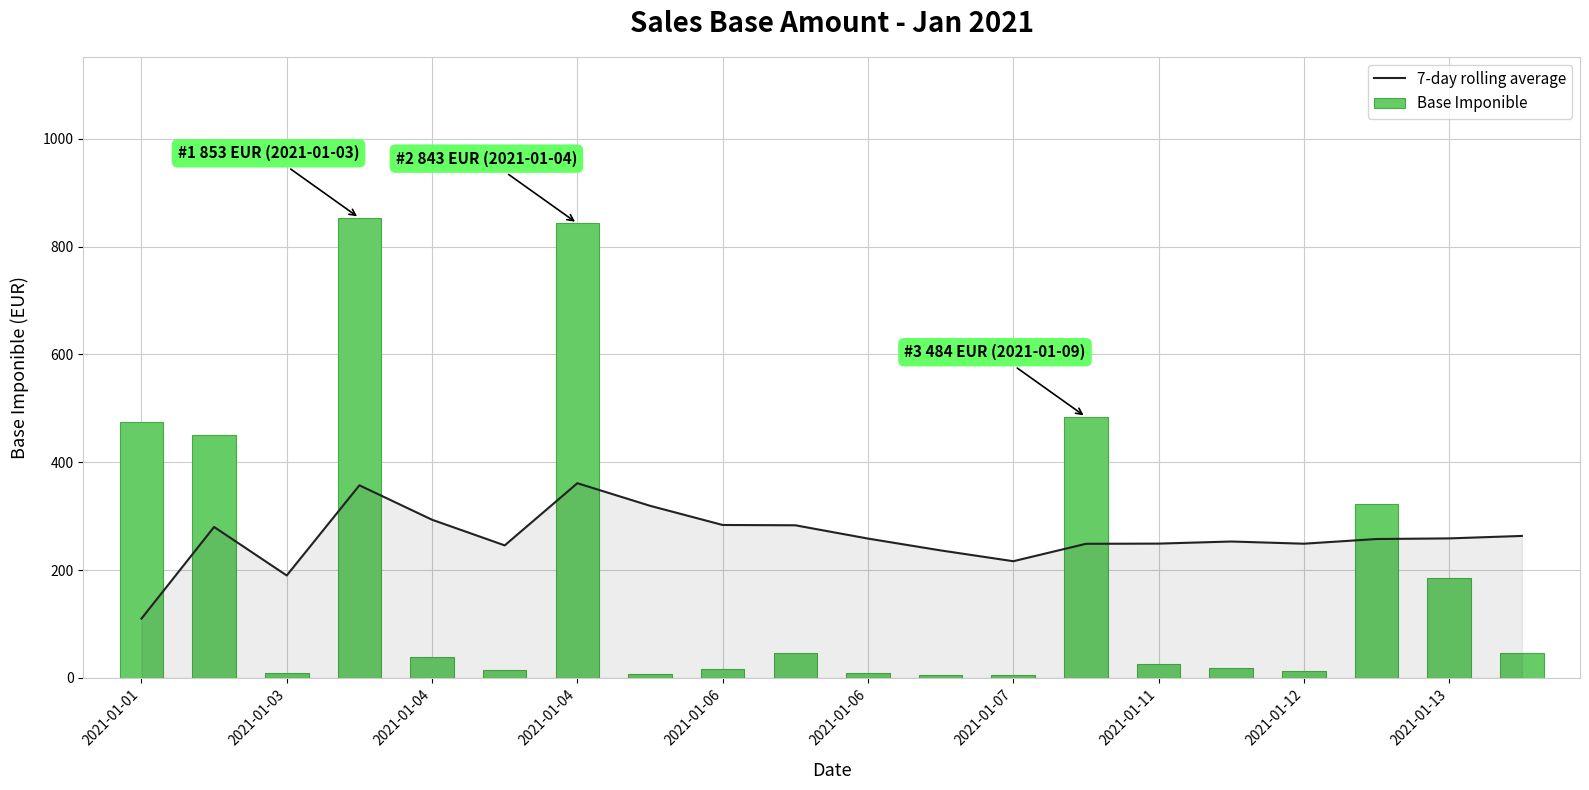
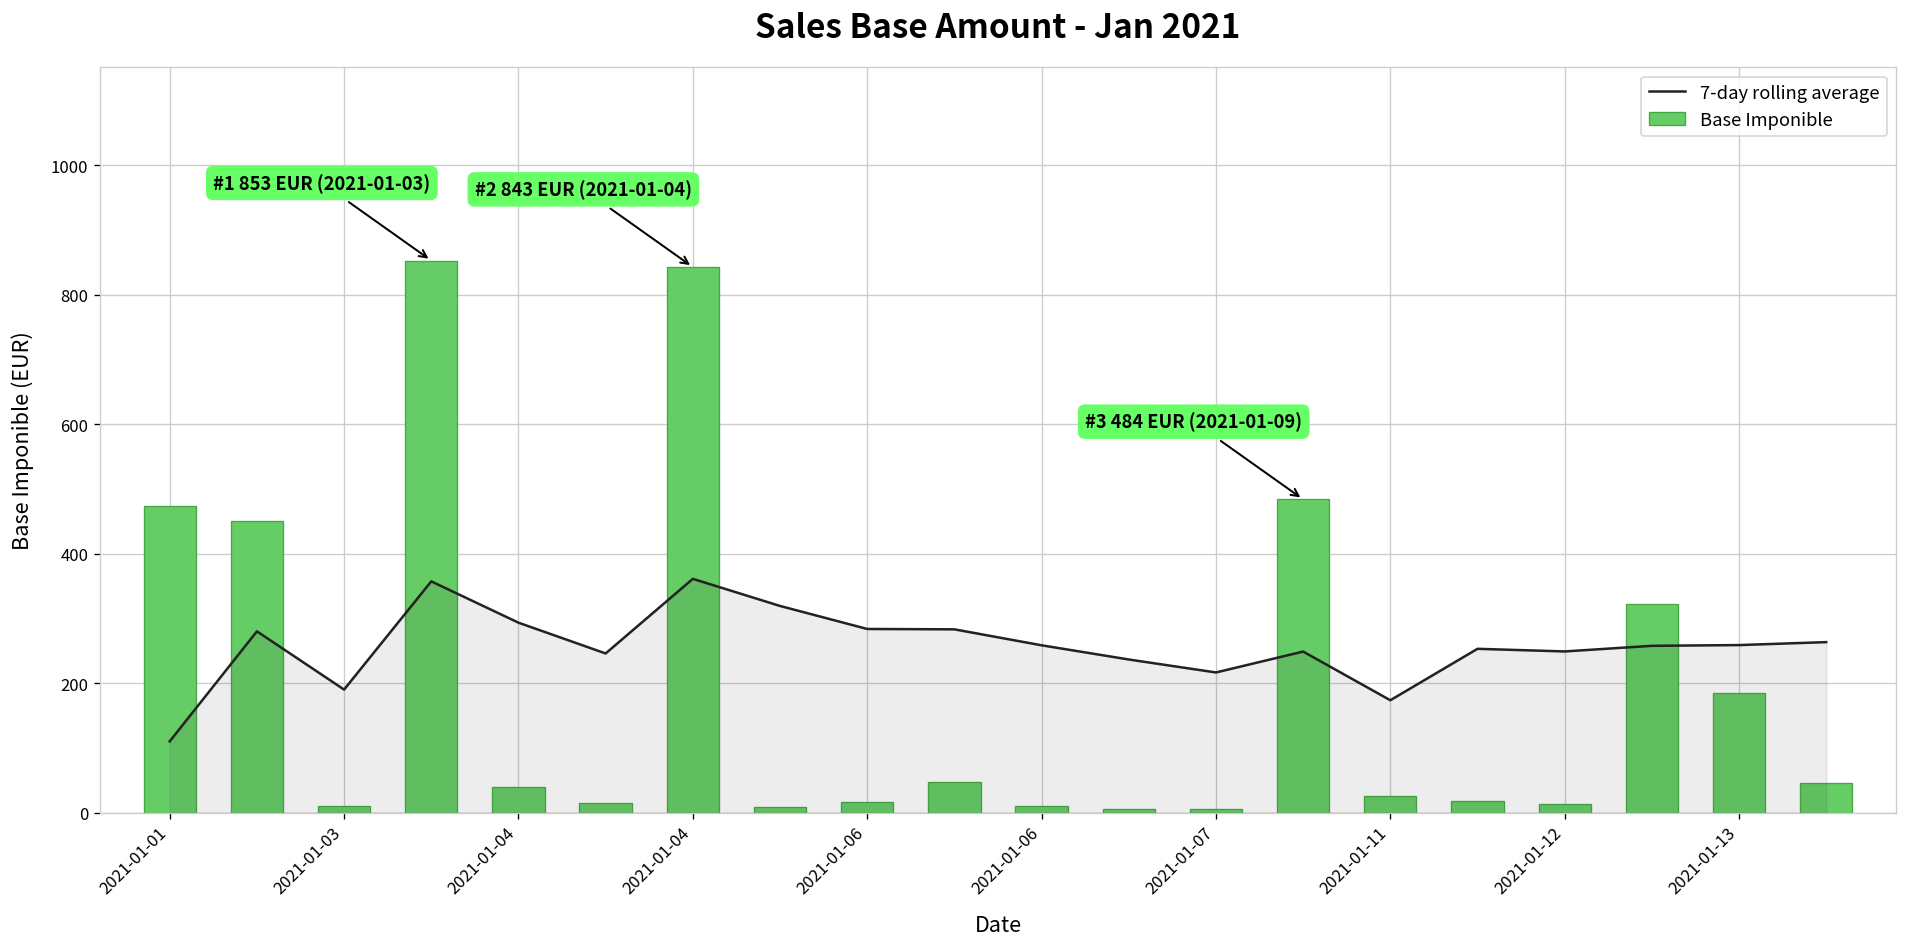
  {
    "7-day rolling average": {
      "2021-01-01": 110,
-     "2021-01-11": 250
+     "2021-01-11": 170
    },
    "Base Imponible": {
      "2021-01-01": 470,
      "2021-01-11": 30
    }
  }
